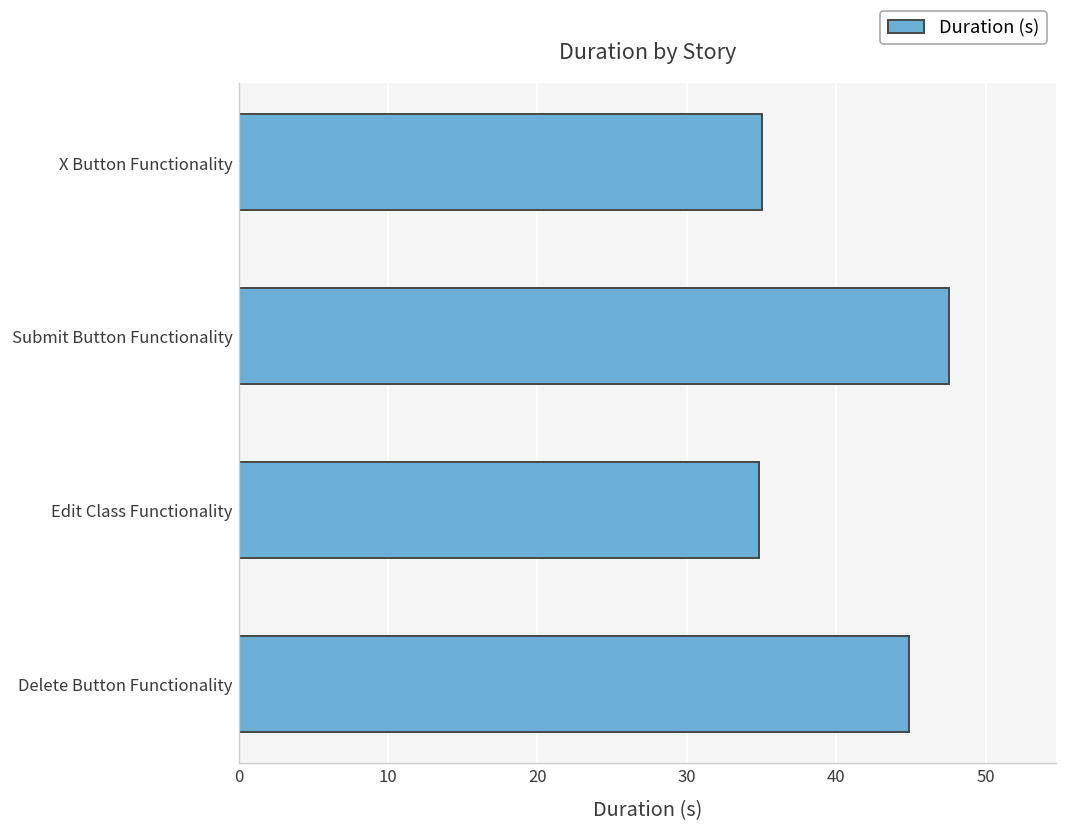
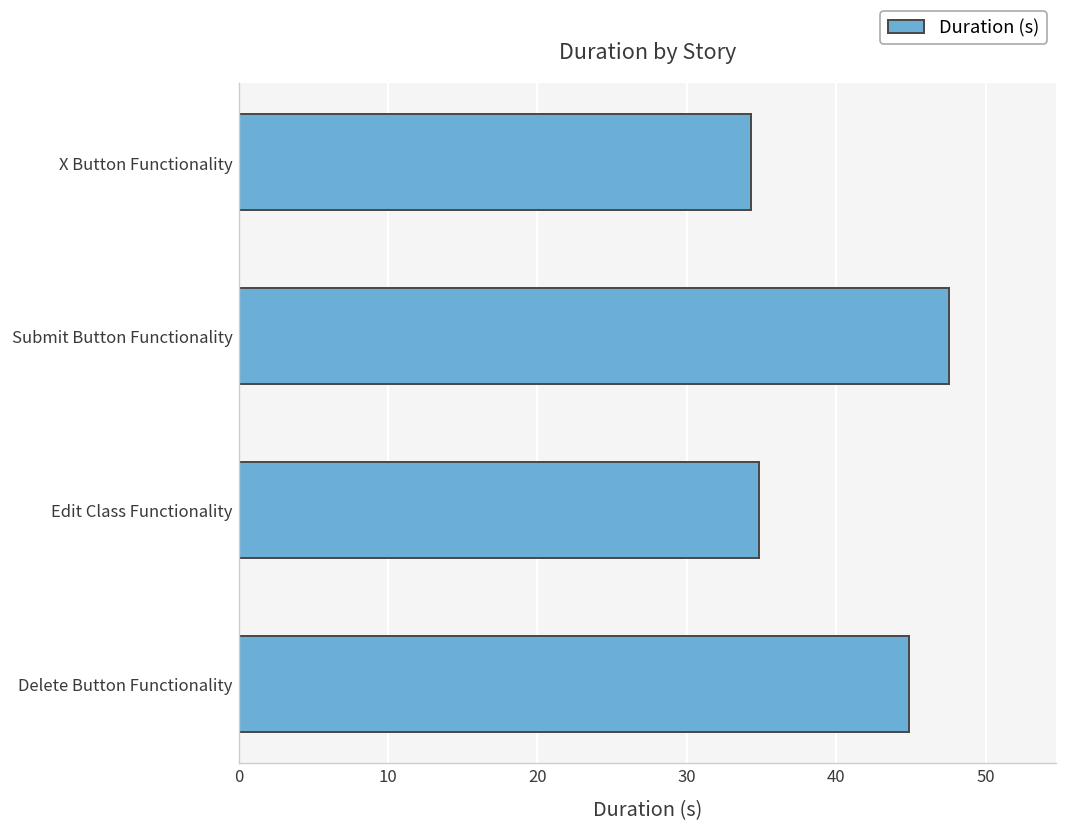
  {
-   "X Button Functionality": 35.0,
+   "X Button Functionality": 34.3,
    "Submit Button Functionality": 47.6,
    "Edit Class Functionality": 34.8,
    "Delete Button Functionality": 44.9
  }
